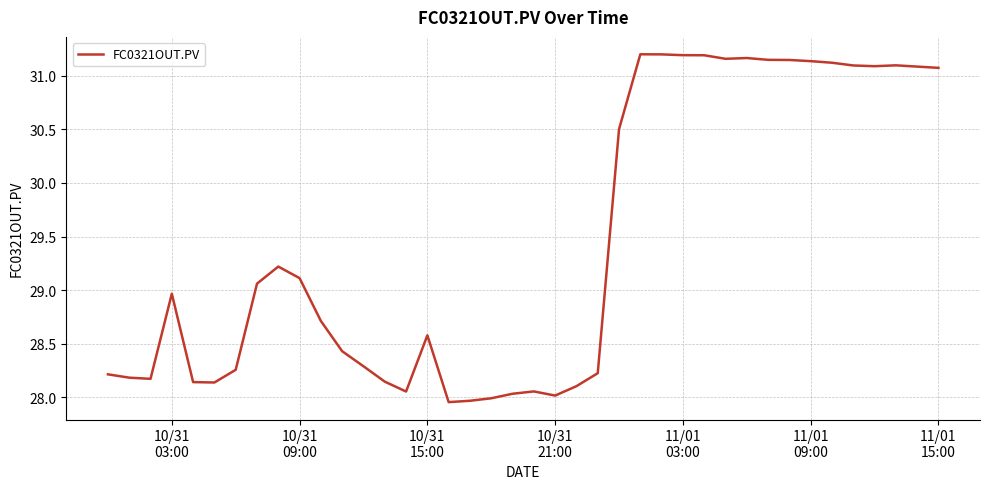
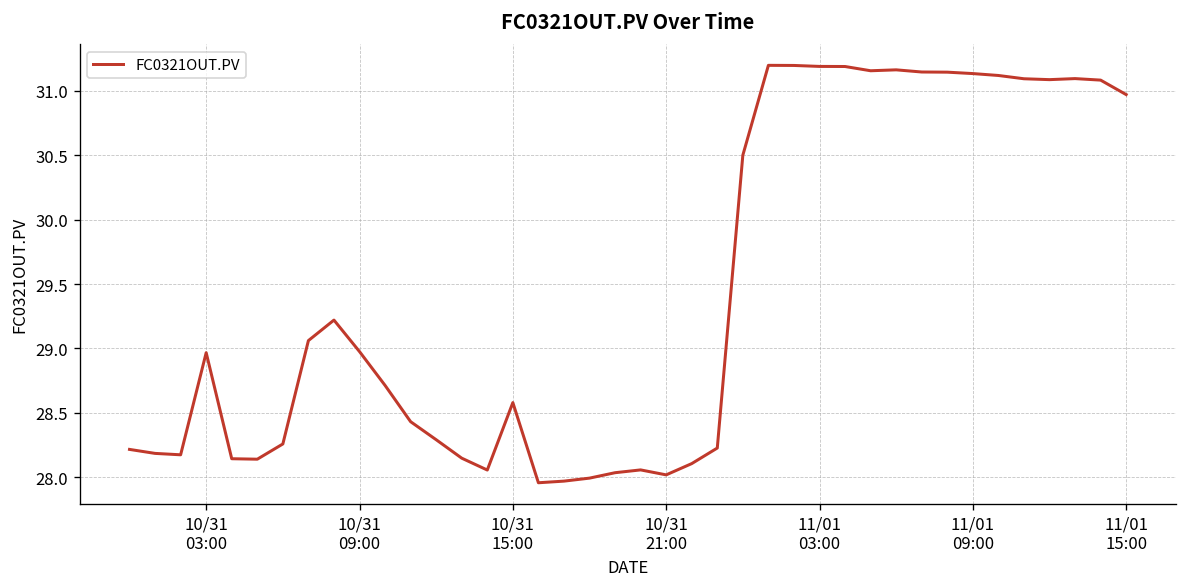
  {
    "10/31 03:00": 28.97,
-   "10/31 09:00": 29.11,
+   "10/31 09:00": 28.97,
    "10/31 15:00": 28.58,
    "10/31 21:00": 28.02,
    "11/01 03:00": 31.19,
    "11/01 09:00": 31.14,
-   "11/01 15:00": 31.07
+   "11/01 15:00": 30.97
  }
